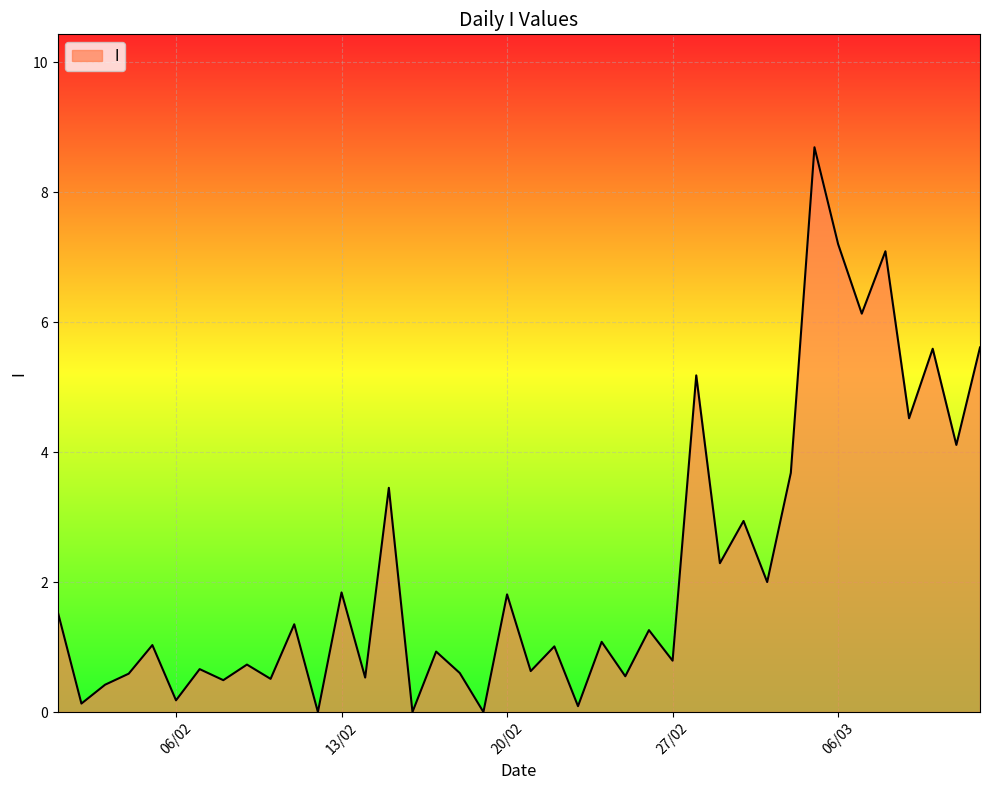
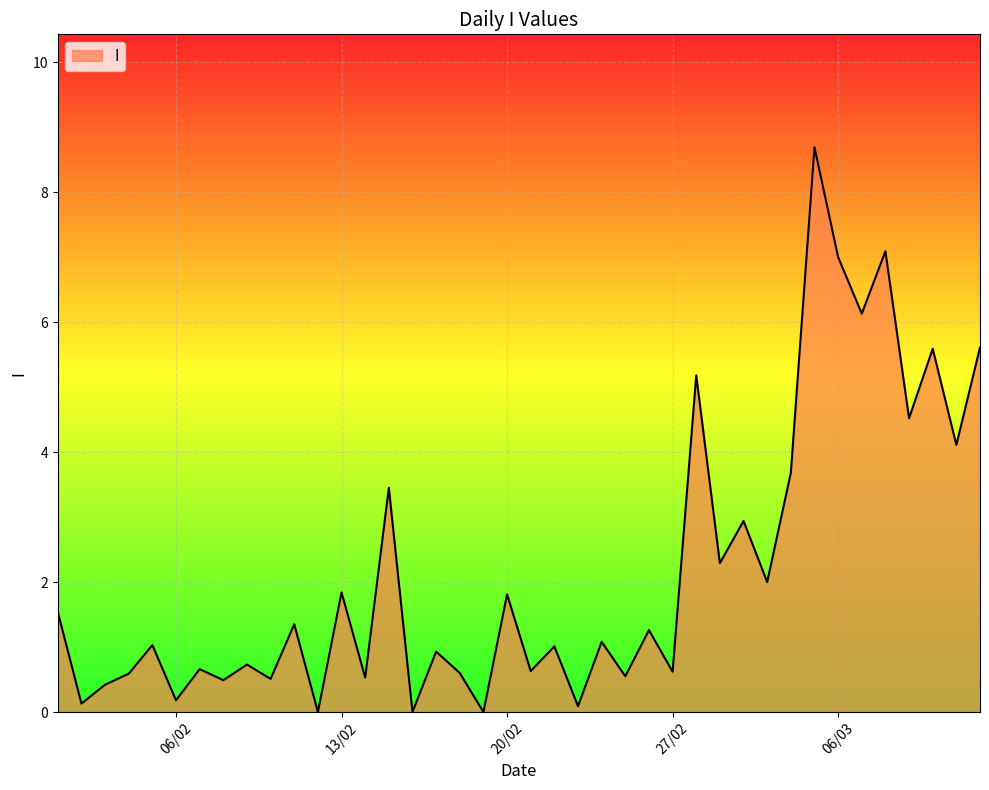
  {
    "06/02": 0.2,
    "13/02": 1.8,
    "20/02": 1.8,
-   "27/02": 0.8,
-   "06/03": 7.2
+   "27/02": 0.6,
+   "06/03": 7.0
  }
